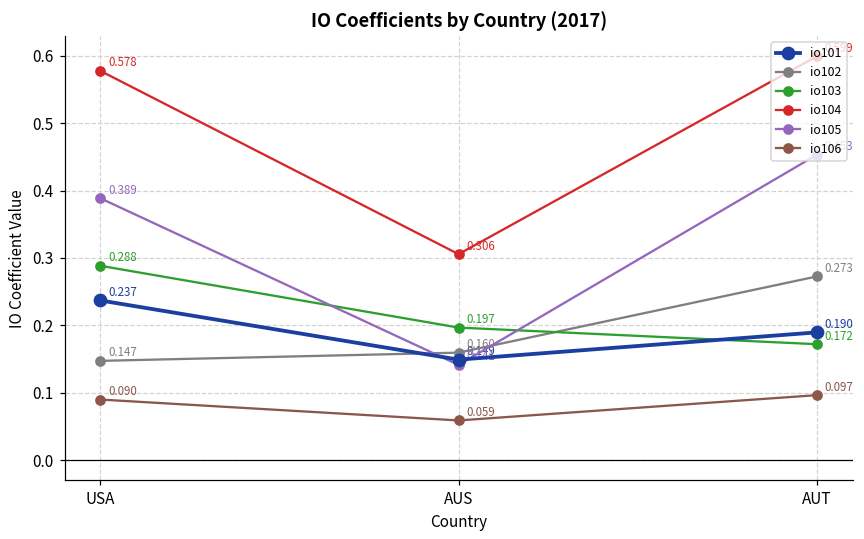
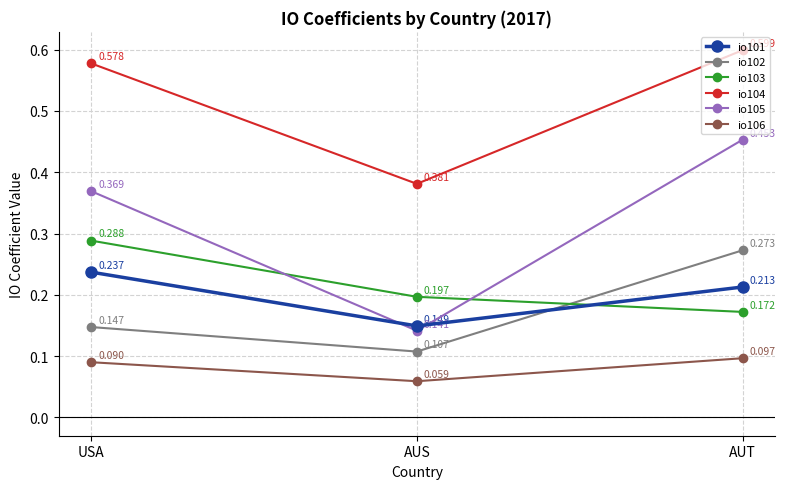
  {
    "io101": {
      "USA": 0.237,
-     "AUT": 0.190
+     "AUT": 0.213
    },
    "io102": {
      "USA": 0.147,
-     "AUS": 0.160,
+     "AUS": 0.107,
      "AUT": 0.273
    },
    "io103": {
      "USA": 0.288,
      "AUS": 0.197,
      "AUT": 0.172
    },
    "io104": {
      "USA": 0.578,
-     "AUS": 0.306
+     "AUS": 0.381
    },
    "io105": {
-     "USA": 0.389
+     "USA": 0.369
    },
    "io106": {
      "USA": 0.090,
      "AUS": 0.059,
      "AUT": 0.097
    }
  }
